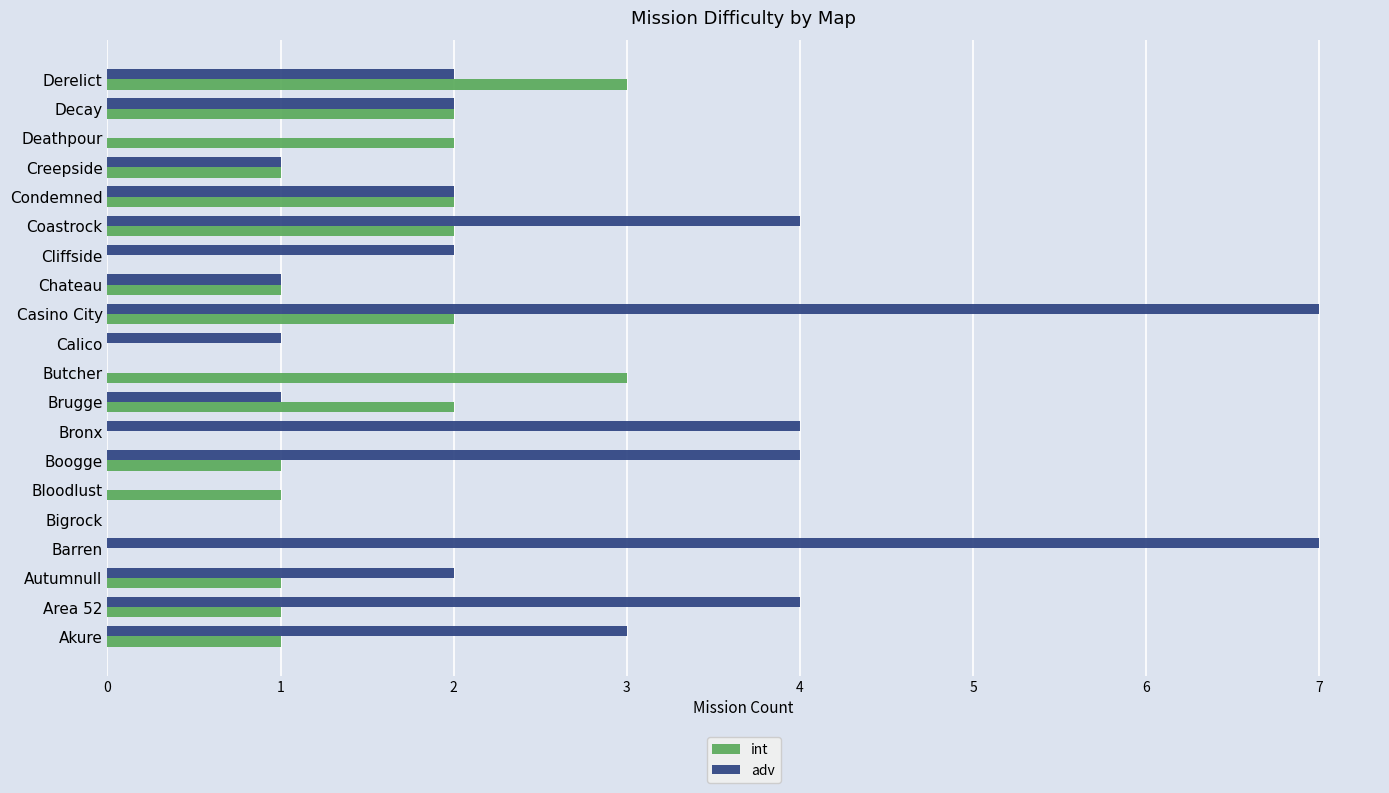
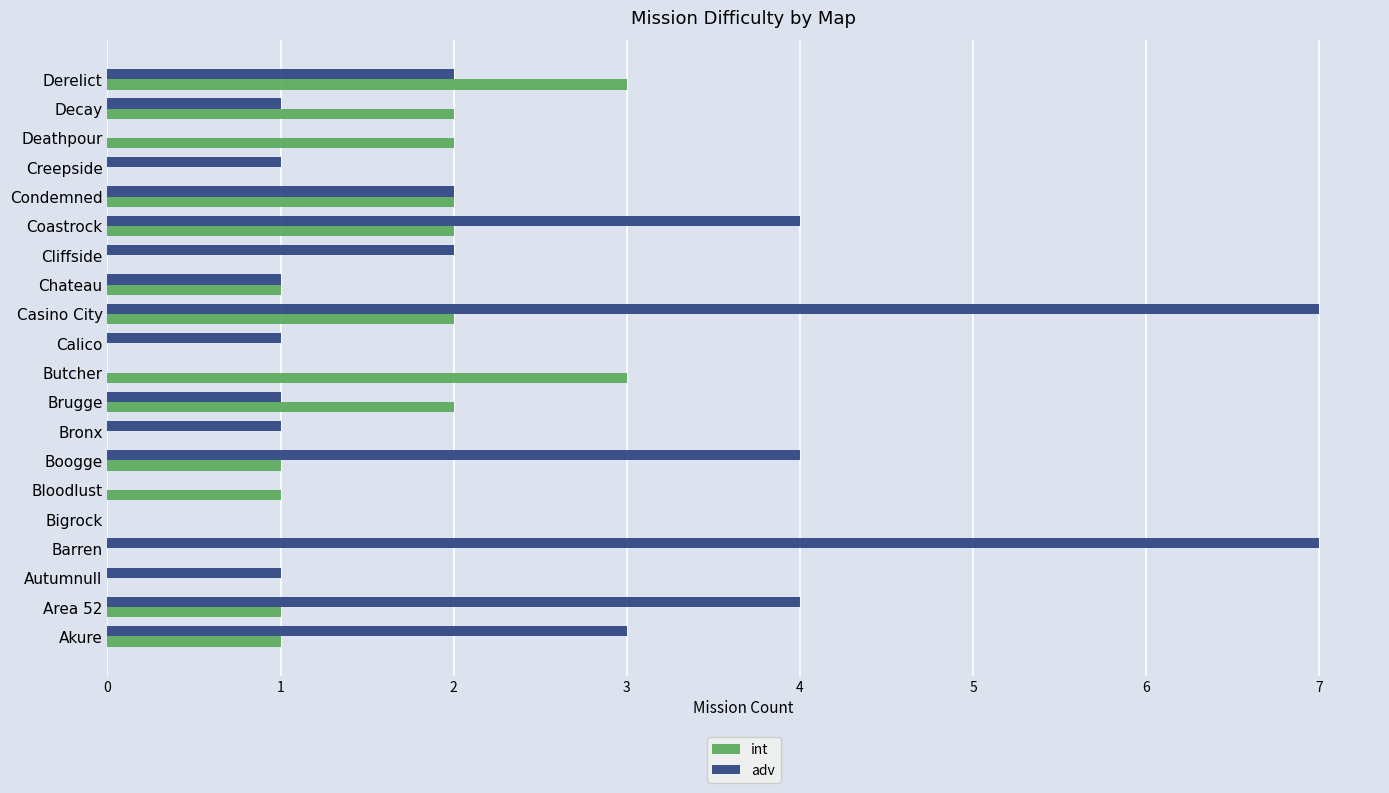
  {
    "int": {
      "Derelict": 3,
      "Decay": 2,
      "Deathpour": 2,
-     "Creepside": 1,
+     "Creepside": 0,
      "Condemned": 2,
      "Coastrock": 2,
      "Cliffside": 0,
      "Chateau": 1,
      "Casino City": 2,
      "Calico": 0,
      "Butcher": 3,
      "Brugge": 2,
      "Bronx": 0,
      "Boogge": 1,
      "Bloodlust": 1,
      "Bigrock": 0,
      "Barren": 0,
-     "Autumnull": 1,
+     "Autumnull": 0,
      "Area 52": 1,
      "Akure": 1
    },
    "adv": {
      "Derelict": 2,
-     "Decay": 2,
+     "Decay": 1,
      "Deathpour": 0,
      "Creepside": 1,
      "Condemned": 2,
      "Coastrock": 4,
      "Cliffside": 2,
      "Chateau": 1,
      "Casino City": 7,
      "Calico": 1,
      "Butcher": 0,
      "Brugge": 1,
-     "Bronx": 4,
+     "Bronx": 1,
      "Boogge": 4,
      "Bloodlust": 0,
      "Bigrock": 0,
      "Barren": 7,
-     "Autumnull": 2,
+     "Autumnull": 1,
      "Area 52": 4,
      "Akure": 3
    }
  }
